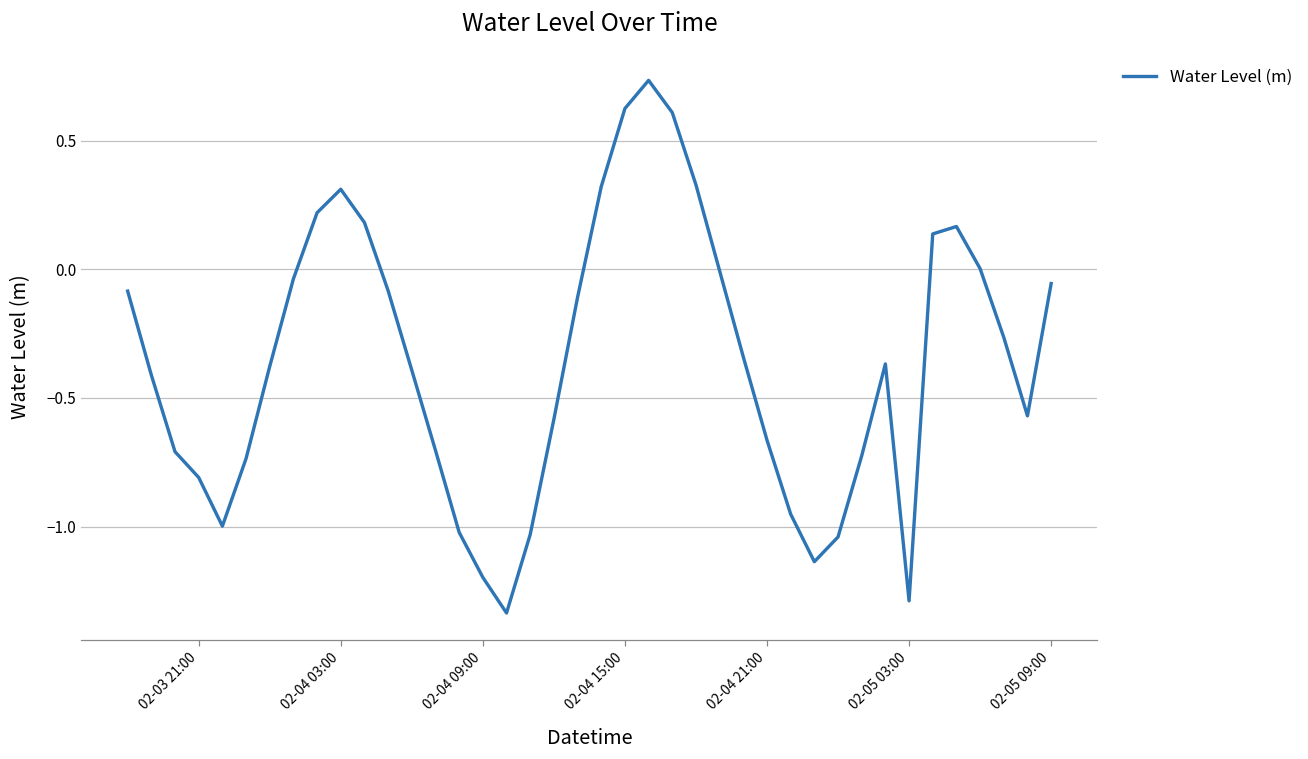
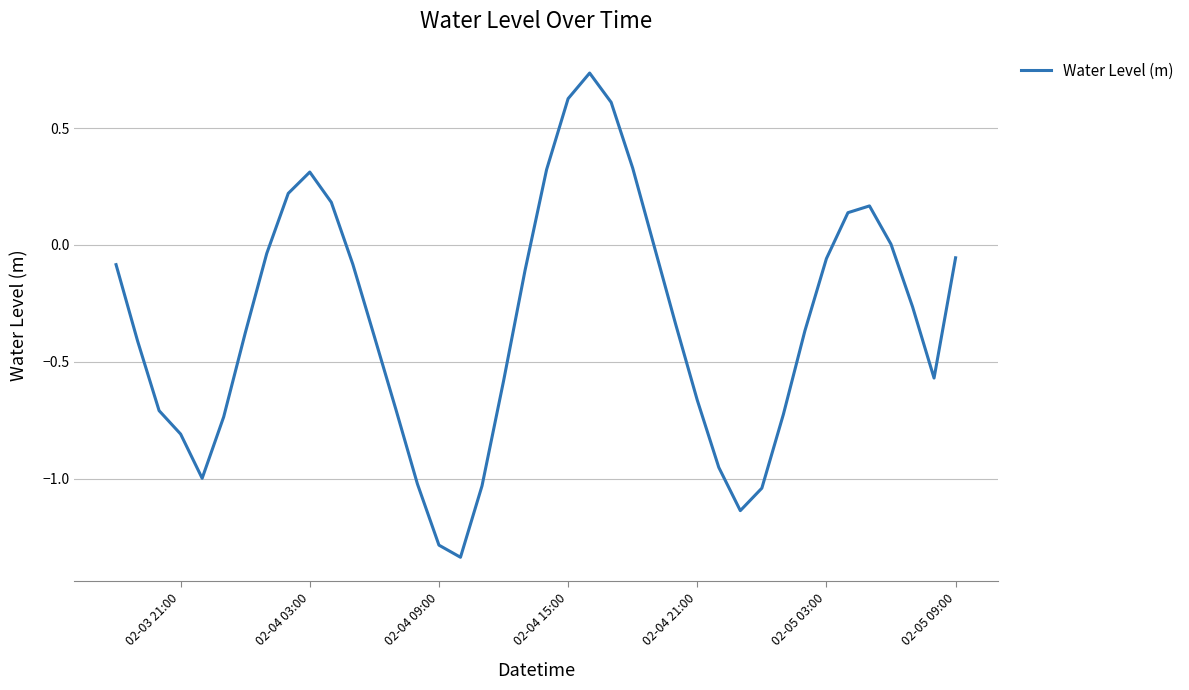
  {
    "02-03 21:00": -0.81,
    "02-04 03:00": 0.31,
-   "02-04 09:00": -1.20,
+   "02-04 09:00": -1.28,
    "02-04 15:00": 0.63,
    "02-04 21:00": -0.66,
-   "02-05 03:00": -1.29,
+   "02-05 03:00": -0.06,
    "02-05 09:00": -0.05
  }
